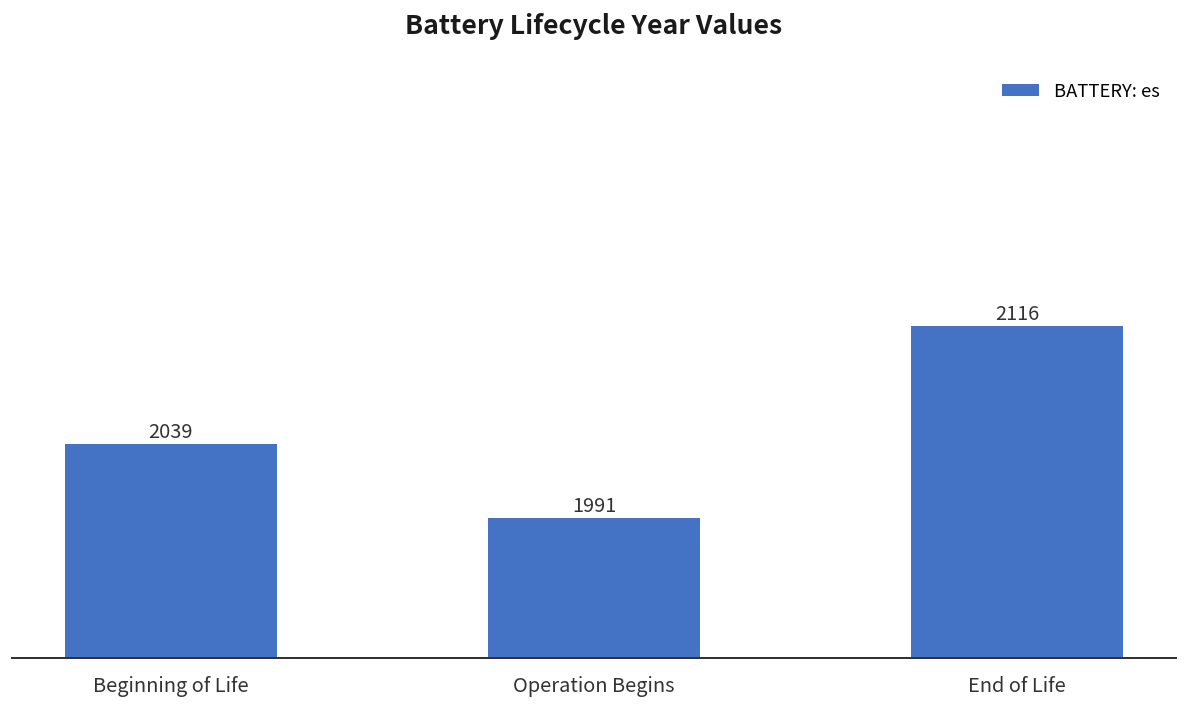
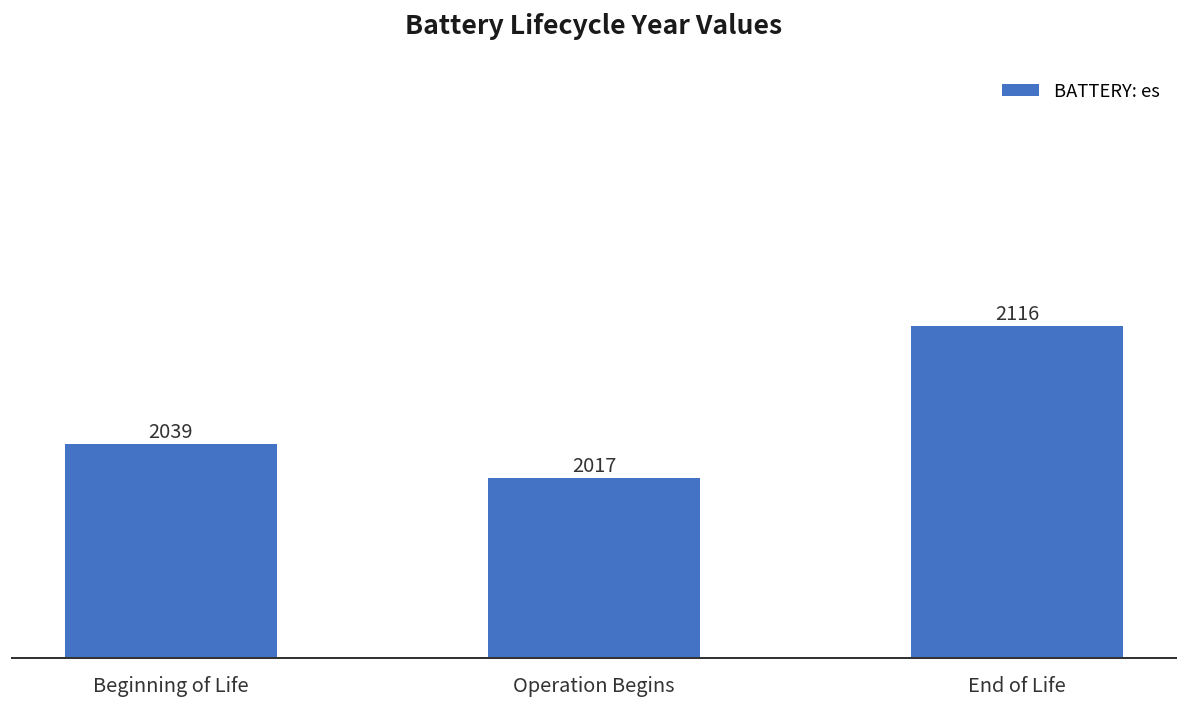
  {
    "Beginning of Life": 2039,
-   "Operation Begins": 1991,
+   "Operation Begins": 2017,
    "End of Life": 2116
  }
